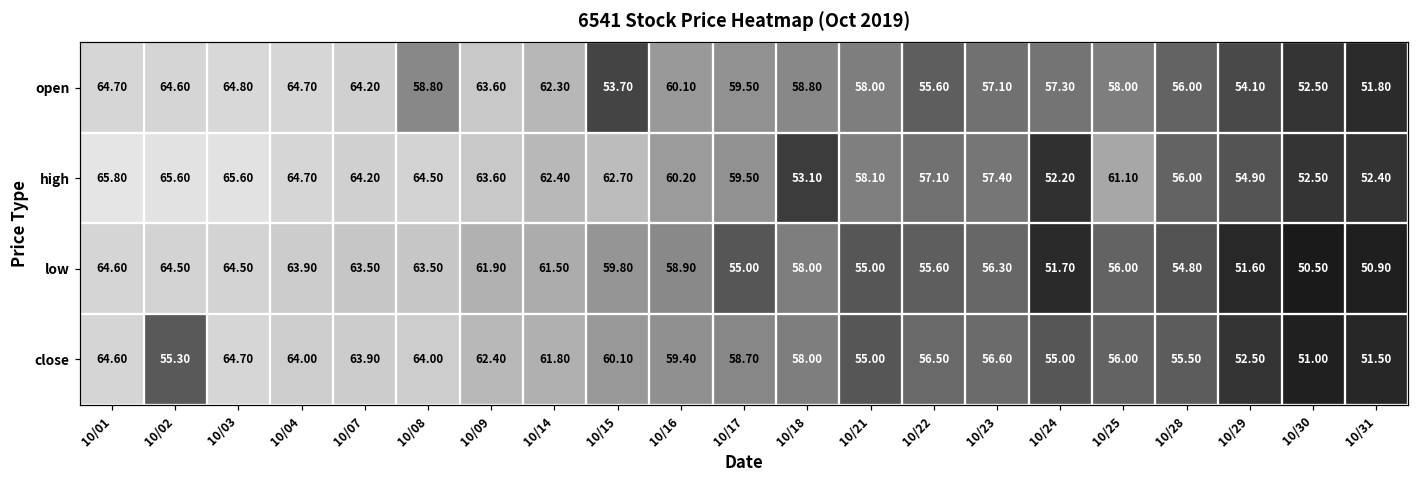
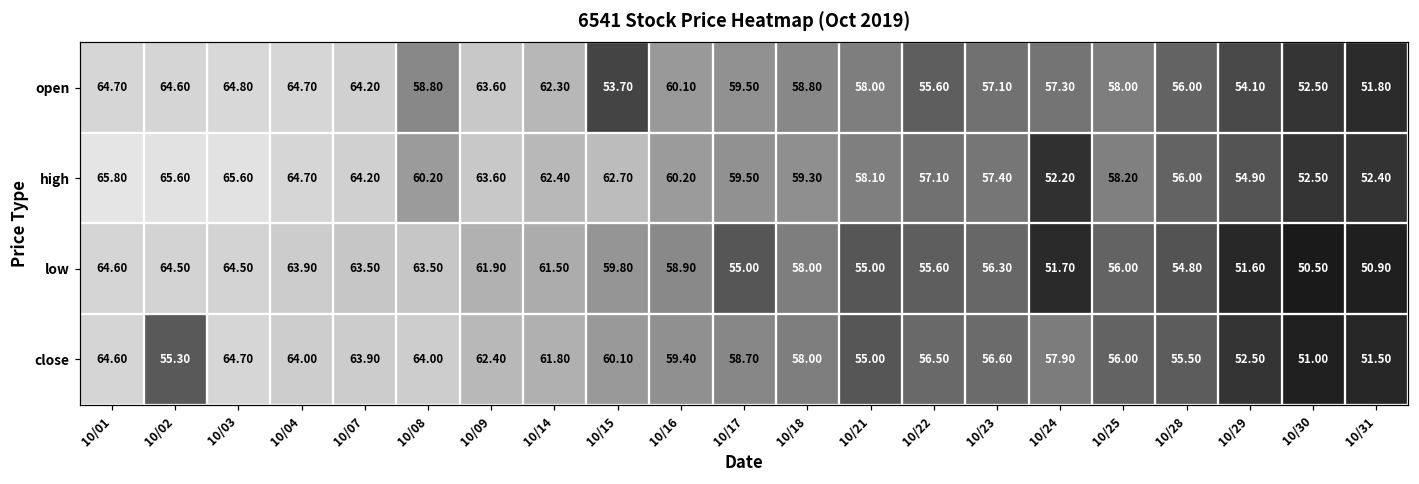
  {
    "open": {
      "10/01": 64.70,
      "10/02": 64.60,
      "10/03": 64.80,
      "10/04": 64.70,
      "10/07": 64.20,
      "10/08": 58.80,
      "10/09": 63.60,
      "10/14": 62.30,
      "10/15": 53.70,
      "10/16": 60.10,
      "10/17": 59.50,
      "10/18": 58.80,
      "10/21": 58.00,
      "10/22": 55.60,
      "10/23": 57.10,
      "10/24": 57.30,
      "10/25": 58.00,
      "10/28": 56.00,
      "10/29": 54.10,
      "10/30": 52.50,
      "10/31": 51.80
    },
    "high": {
      "10/01": 65.80,
      "10/02": 65.60,
      "10/03": 65.60,
      "10/04": 64.70,
      "10/07": 64.20,
-     "10/08": 64.50,
+     "10/08": 60.20,
      "10/09": 63.60,
      "10/14": 62.40,
      "10/15": 62.70,
      "10/16": 60.20,
      "10/17": 59.50,
-     "10/18": 53.10,
+     "10/18": 59.30,
      "10/21": 58.10,
      "10/22": 57.10,
      "10/23": 57.40,
      "10/24": 52.20,
-     "10/25": 61.10,
+     "10/25": 58.20,
      "10/28": 56.00,
      "10/29": 54.90,
      "10/30": 52.50,
      "10/31": 52.40
    },
    "low": {
      "10/01": 64.60,
      "10/02": 64.50,
      "10/03": 64.50,
      "10/04": 63.90,
      "10/07": 63.50,
      "10/08": 63.50,
      "10/09": 61.90,
      "10/14": 61.50,
      "10/15": 59.80,
      "10/16": 58.90,
      "10/17": 55.00,
      "10/18": 58.00,
      "10/21": 55.00,
      "10/22": 55.60,
      "10/23": 56.30,
      "10/24": 51.70,
      "10/25": 56.00,
      "10/28": 54.80,
      "10/29": 51.60,
      "10/30": 50.50,
      "10/31": 50.90
    },
    "close": {
      "10/01": 64.60,
      "10/02": 55.30,
      "10/03": 64.70,
      "10/04": 64.00,
      "10/07": 63.90,
      "10/08": 64.00,
      "10/09": 62.40,
      "10/14": 61.80,
      "10/15": 60.10,
      "10/16": 59.40,
      "10/17": 58.70,
      "10/18": 58.00,
      "10/21": 55.00,
      "10/22": 56.50,
      "10/23": 56.60,
-     "10/24": 55.00,
+     "10/24": 57.90,
      "10/25": 56.00,
      "10/28": 55.50,
      "10/29": 52.50,
      "10/30": 51.00,
      "10/31": 51.50
    }
  }
